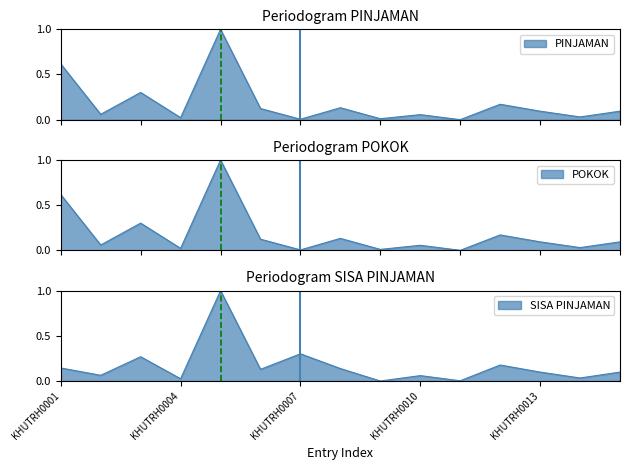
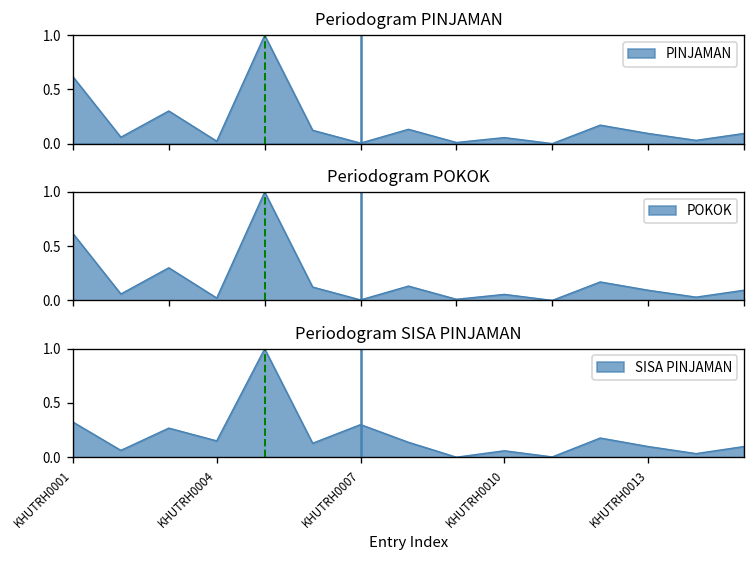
  {
    "Periodogram SISA PINJAMAN": {
-     "KHUTRH0001": 0.1,
-     "KHUTRH0004": 0.0,
+     "KHUTRH0001": 0.3,
+     "KHUTRH0004": 0.2,
      "KHUTRH0007": 0.3,
      "KHUTRH0010": 0.1,
      "KHUTRH0013": 0.1
    }
  }
